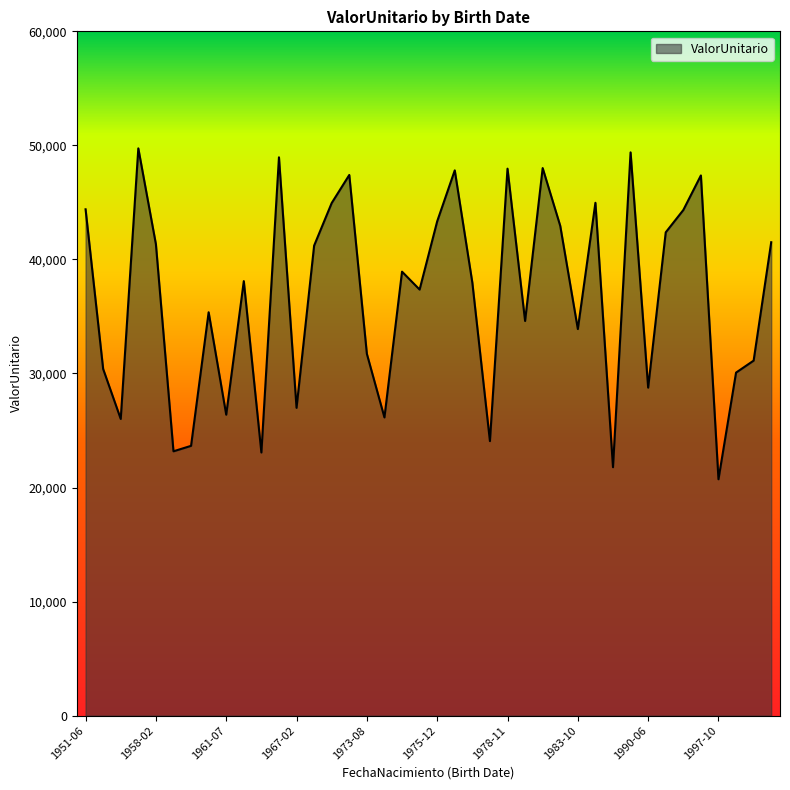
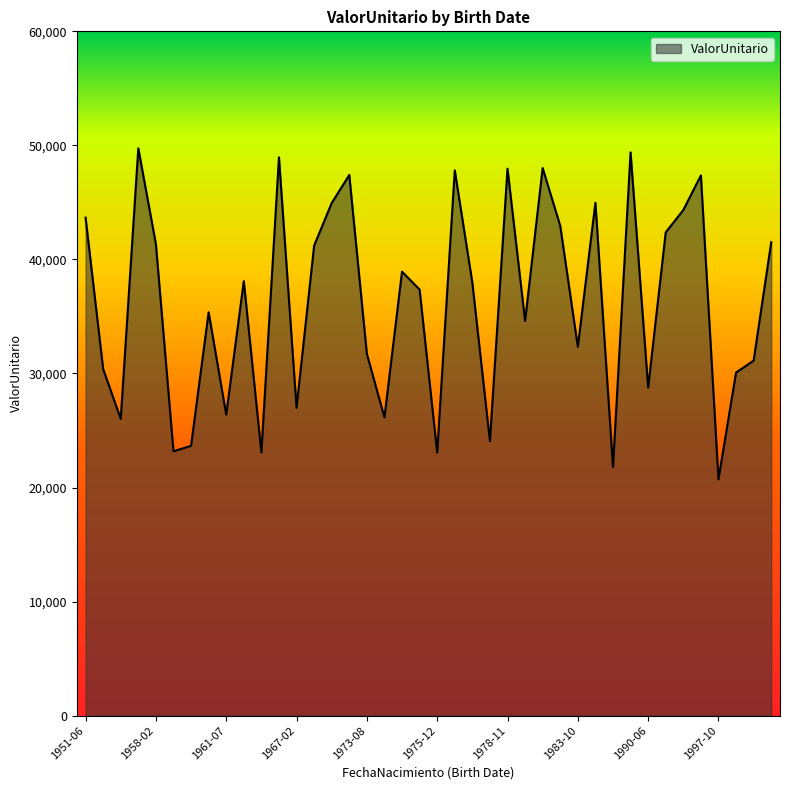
  {
-   "1951-06": "44,400",
+   "1951-06": "43,700",
    "1958-02": "41,300",
    "1961-07": "26,400",
    "1967-02": "27,000",
    "1973-08": "31,700",
-   "1975-12": "43,300",
+   "1975-12": "23,100",
    "1978-11": "48,000",
-   "1983-10": "33,900",
+   "1983-10": "32,300",
    "1990-06": "28,800",
    "1997-10": "20,700"
  }
